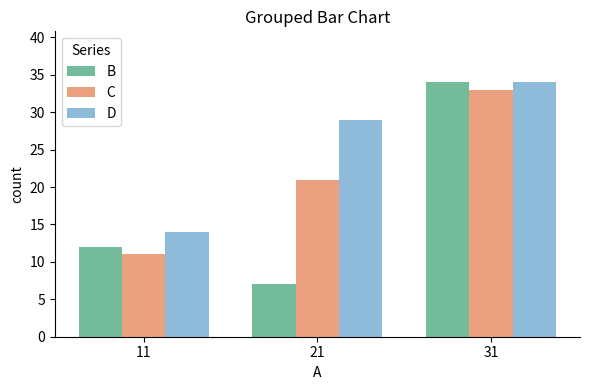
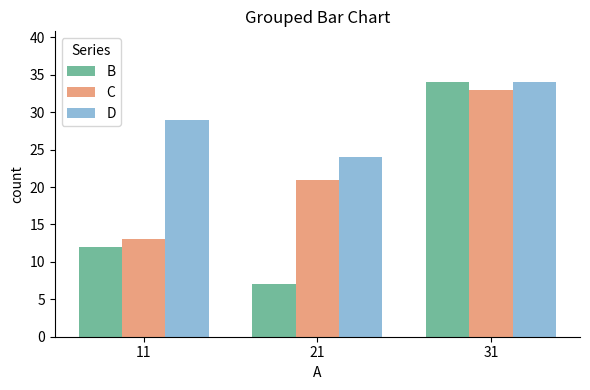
  {
    "B": {
      "11": 12,
      "21": 7,
      "31": 34
    },
    "C": {
-     "11": 11,
+     "11": 13,
      "21": 21,
      "31": 33
    },
    "D": {
-     "11": 14,
-     "21": 29,
+     "11": 29,
+     "21": 24,
      "31": 34
    }
  }
